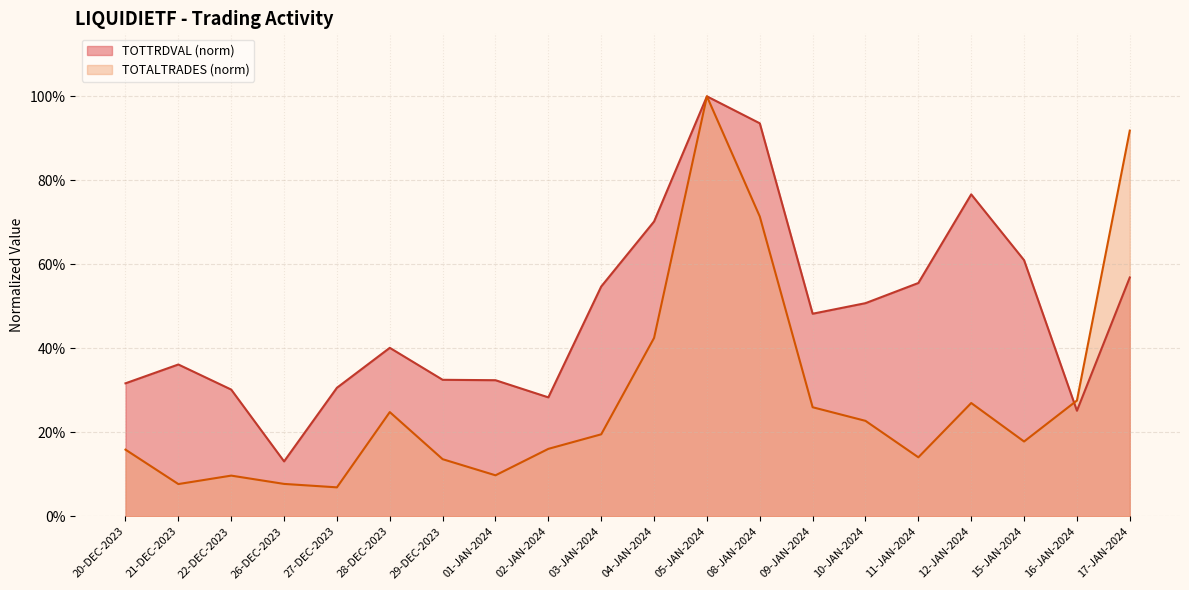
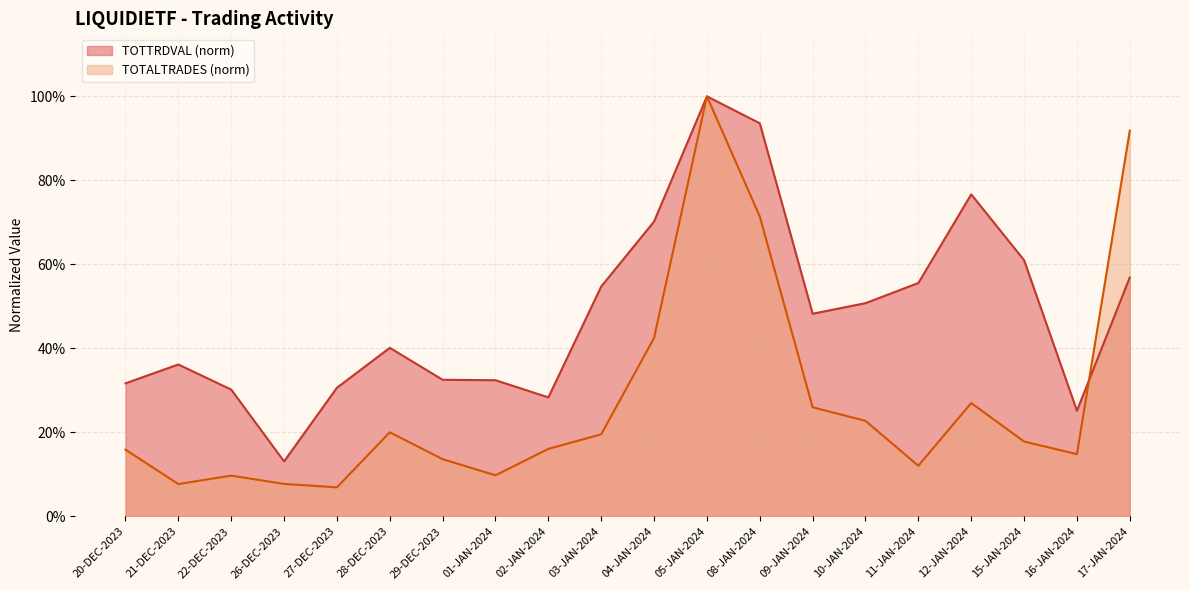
  {
    "TOTTRDVAL (norm)": {
      "20-DEC-2023": "32%",
      "21-DEC-2023": "36%",
      "22-DEC-2023": "30%",
      "26-DEC-2023": "13%",
      "27-DEC-2023": "31%",
      "28-DEC-2023": "40%",
      "29-DEC-2023": "33%",
      "01-JAN-2024": "32%",
      "02-JAN-2024": "28%",
      "03-JAN-2024": "55%",
      "04-JAN-2024": "70%",
      "08-JAN-2024": "94%",
      "09-JAN-2024": "48%",
      "10-JAN-2024": "51%",
      "11-JAN-2024": "56%",
      "12-JAN-2024": "77%",
      "15-JAN-2024": "61%",
      "16-JAN-2024": "25%",
      "17-JAN-2024": "57%"
    },
    "TOTALTRADES (norm)": {
      "20-DEC-2023": "16%",
      "21-DEC-2023": "8%",
      "22-DEC-2023": "10%",
      "26-DEC-2023": "8%",
      "27-DEC-2023": "7%",
-     "28-DEC-2023": "25%",
+     "28-DEC-2023": "20%",
      "29-DEC-2023": "14%",
      "01-JAN-2024": "10%",
      "02-JAN-2024": "16%",
      "03-JAN-2024": "20%",
      "04-JAN-2024": "42%",
      "08-JAN-2024": "71%",
      "09-JAN-2024": "26%",
      "10-JAN-2024": "23%",
-     "11-JAN-2024": "14%",
+     "11-JAN-2024": "12%",
      "12-JAN-2024": "27%",
      "15-JAN-2024": "18%",
-     "16-JAN-2024": "28%",
+     "16-JAN-2024": "15%",
      "17-JAN-2024": "92%"
    }
  }
